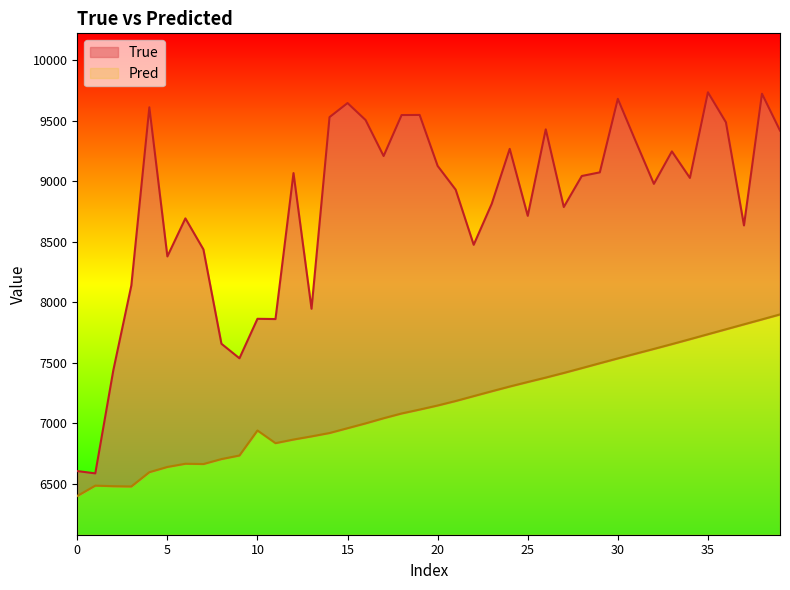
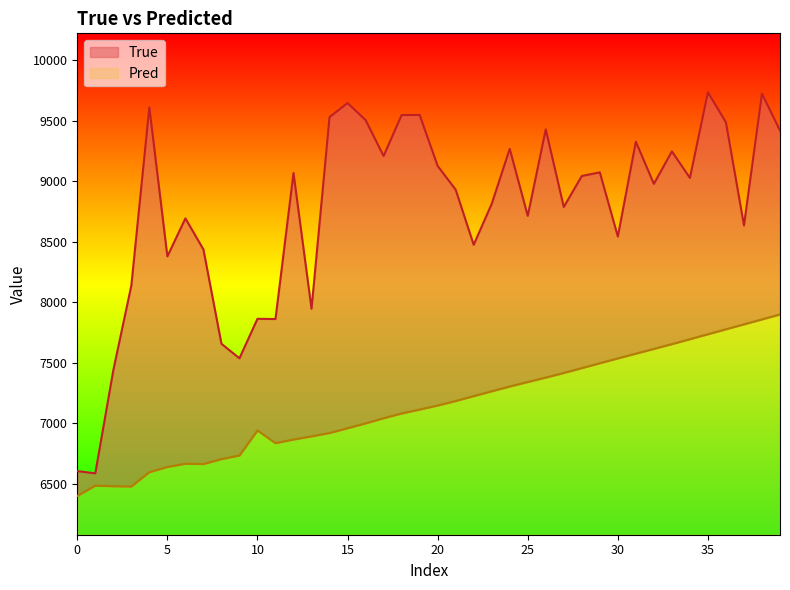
  {
    "True": {
      "0": 6610,
      "5": 8380,
      "10": 7860,
      "15": 9640,
      "20": 9130,
      "25": 8710,
-     "30": 9680,
+     "30": 8540,
      "35": 9730
    },
    "Pred": {
      "0": 6400,
      "5": 6640,
      "10": 6940,
      "15": 6960,
      "20": 7150,
      "25": 7340,
      "30": 7540,
      "35": 7740
    }
  }
